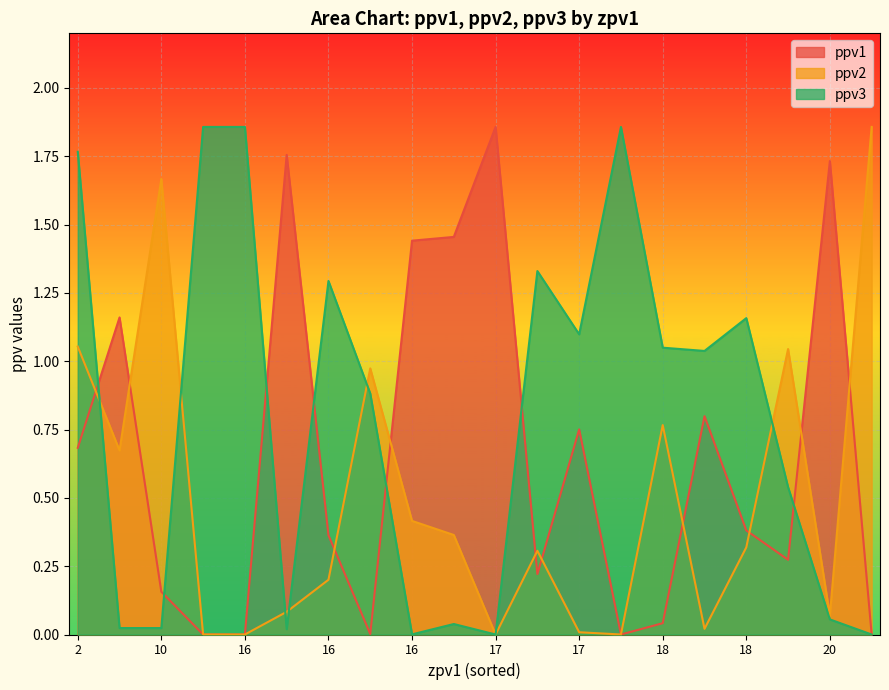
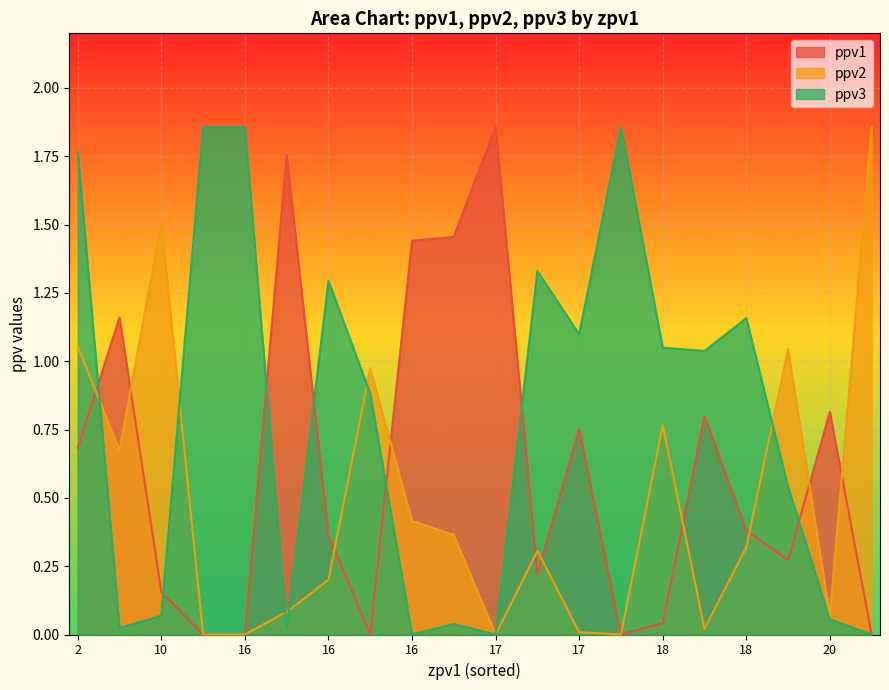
  {
    "ppv1": {
      "2": 0.68,
      "10": 0.16,
-     "20": 1.73
+     "20": 0.81
    },
    "ppv2": {
      "2": 1.05,
-     "10": 1.67,
+     "10": 1.51,
      "20": 0.07
    },
    "ppv3": {
      "2": 1.77,
-     "10": 0.02,
+     "10": 0.07,
      "20": 0.06
    }
  }
